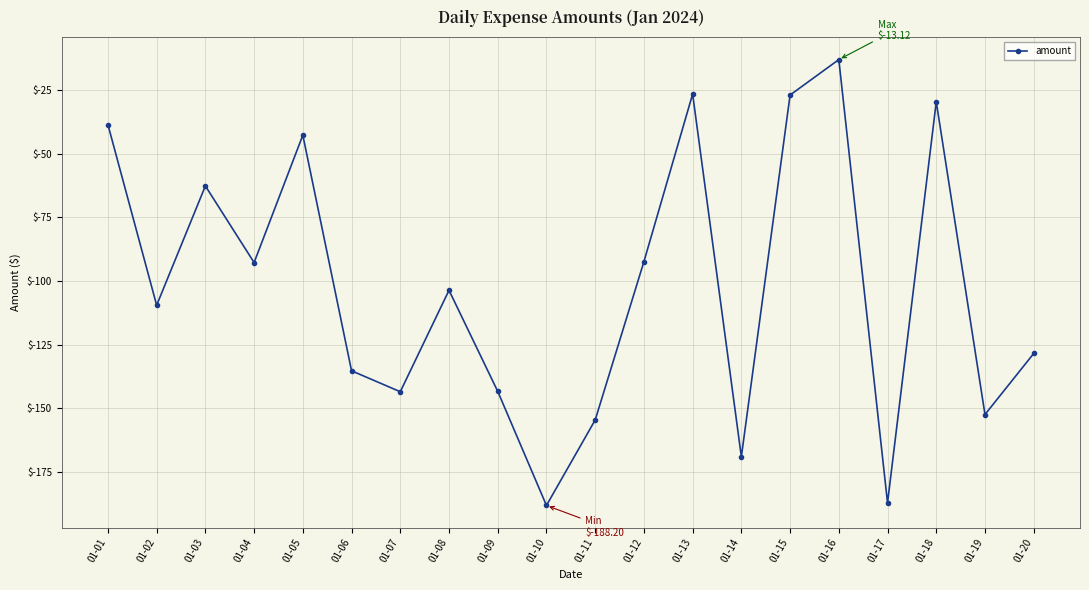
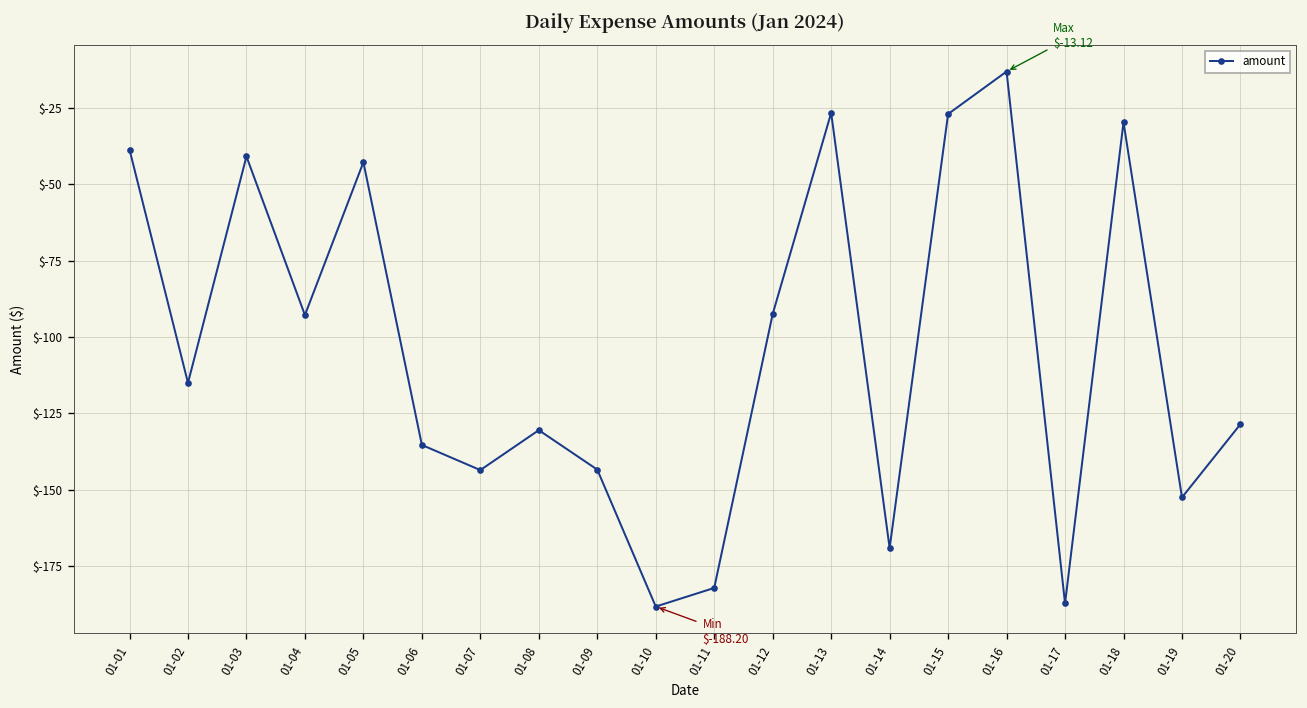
  {
    "01-01": "$-39",
-   "01-02": "$-110",
-   "01-03": "$-63",
+   "01-02": "$-115",
+   "01-03": "$-41",
    "01-04": "$-93",
    "01-05": "$-43",
    "01-06": "$-135",
    "01-07": "$-144",
-   "01-08": "$-104",
+   "01-08": "$-130",
    "01-09": "$-143",
-   "01-11": "$-155",
+   "01-11": "$-182",
    "01-12": "$-92",
    "01-13": "$-27",
    "01-14": "$-169",
    "01-15": "$-27",
    "01-17": "$-187",
    "01-18": "$-30",
    "01-19": "$-152",
    "01-20": "$-129"
  }
